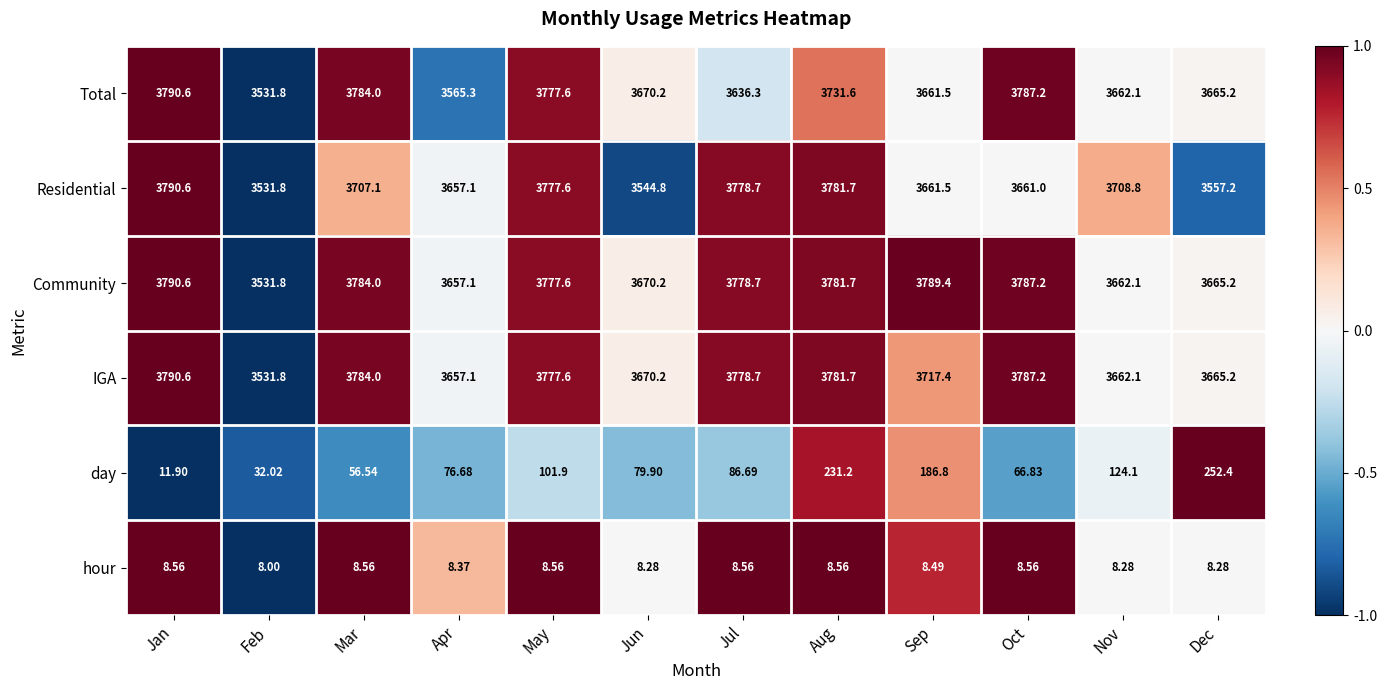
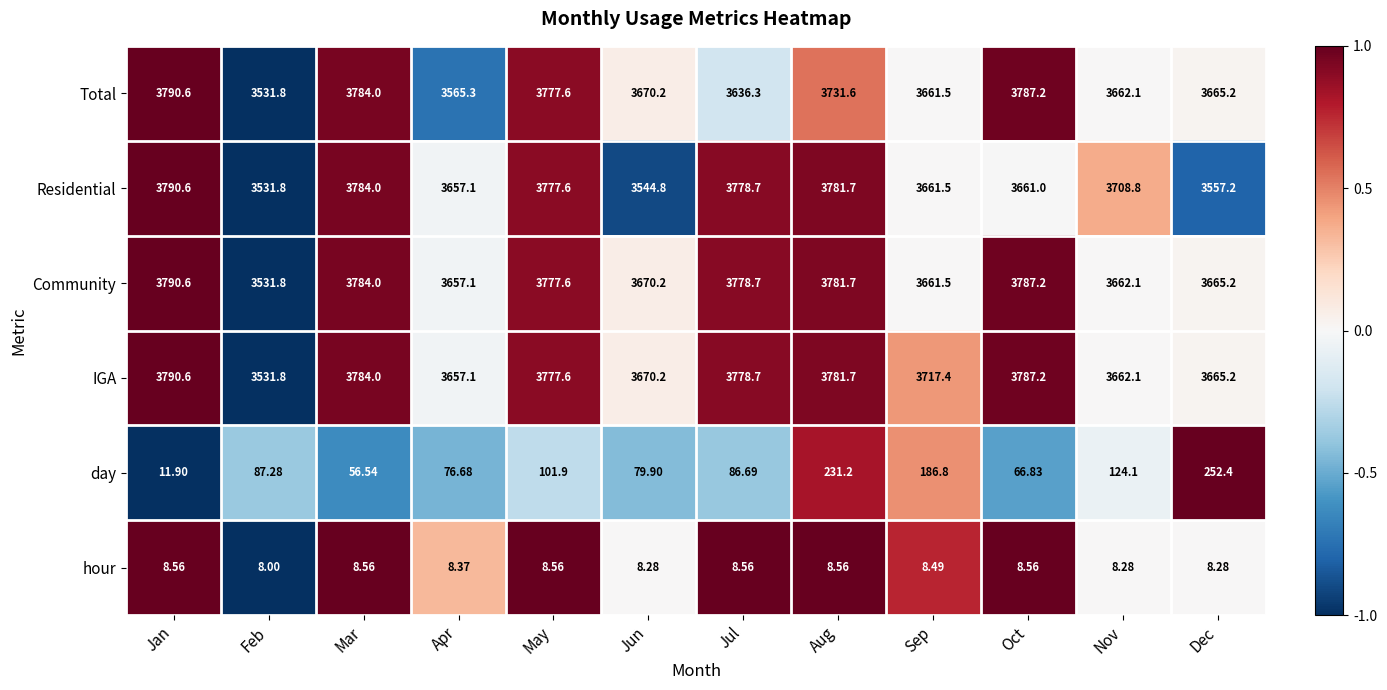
  {
    "Total": {
      "Jan": 3790.6,
      "Feb": 3531.8,
      "Mar": 3784.0,
      "Apr": 3565.3,
      "May": 3777.6,
      "Jun": 3670.2,
      "Jul": 3636.3,
      "Aug": 3731.6,
      "Sep": 3661.5,
      "Oct": 3787.2,
      "Nov": 3662.1,
      "Dec": 3665.2
    },
    "Residential": {
      "Jan": 3790.6,
      "Feb": 3531.8,
-     "Mar": 3707.1,
+     "Mar": 3784.0,
      "Apr": 3657.1,
      "May": 3777.6,
      "Jun": 3544.8,
      "Jul": 3778.7,
      "Aug": 3781.7,
      "Sep": 3661.5,
      "Oct": 3661.0,
      "Nov": 3708.8,
      "Dec": 3557.2
    },
    "Community": {
      "Jan": 3790.6,
      "Feb": 3531.8,
      "Mar": 3784.0,
      "Apr": 3657.1,
      "May": 3777.6,
      "Jun": 3670.2,
      "Jul": 3778.7,
      "Aug": 3781.7,
-     "Sep": 3789.4,
+     "Sep": 3661.5,
      "Oct": 3787.2,
      "Nov": 3662.1,
      "Dec": 3665.2
    },
    "IGA": {
      "Jan": 3790.6,
      "Feb": 3531.8,
      "Mar": 3784.0,
      "Apr": 3657.1,
      "May": 3777.6,
      "Jun": 3670.2,
      "Jul": 3778.7,
      "Aug": 3781.7,
      "Sep": 3717.4,
      "Oct": 3787.2,
      "Nov": 3662.1,
      "Dec": 3665.2
    },
    "day": {
      "Jan": 11.90,
-     "Feb": 32.02,
+     "Feb": 87.28,
      "Mar": 56.54,
      "Apr": 76.68,
      "May": 101.9,
      "Jun": 79.90,
      "Jul": 86.69,
      "Aug": 231.2,
      "Sep": 186.8,
      "Oct": 66.83,
      "Nov": 124.1,
      "Dec": 252.4
    },
    "hour": {
      "Jan": 8.56,
      "Feb": 8.00,
      "Mar": 8.56,
      "Apr": 8.37,
      "May": 8.56,
      "Jun": 8.28,
      "Jul": 8.56,
      "Aug": 8.56,
      "Sep": 8.49,
      "Oct": 8.56,
      "Nov": 8.28,
      "Dec": 8.28
    }
  }
